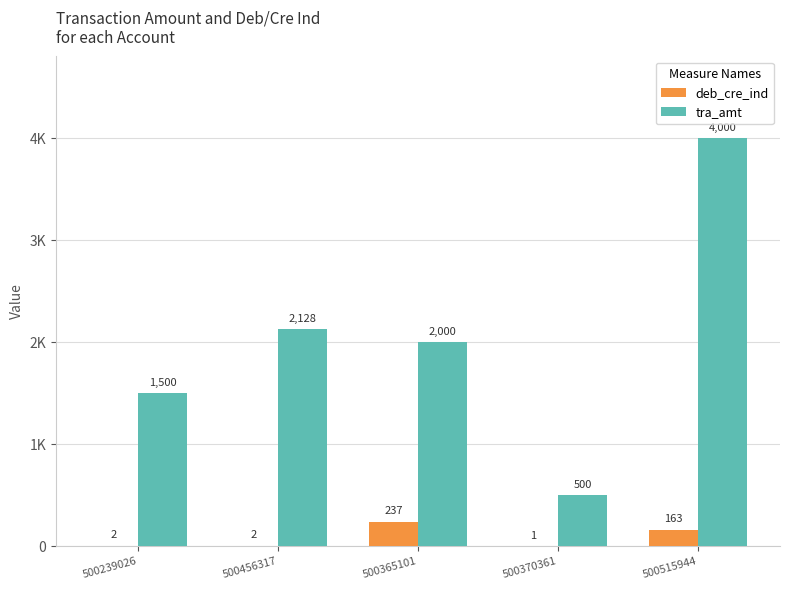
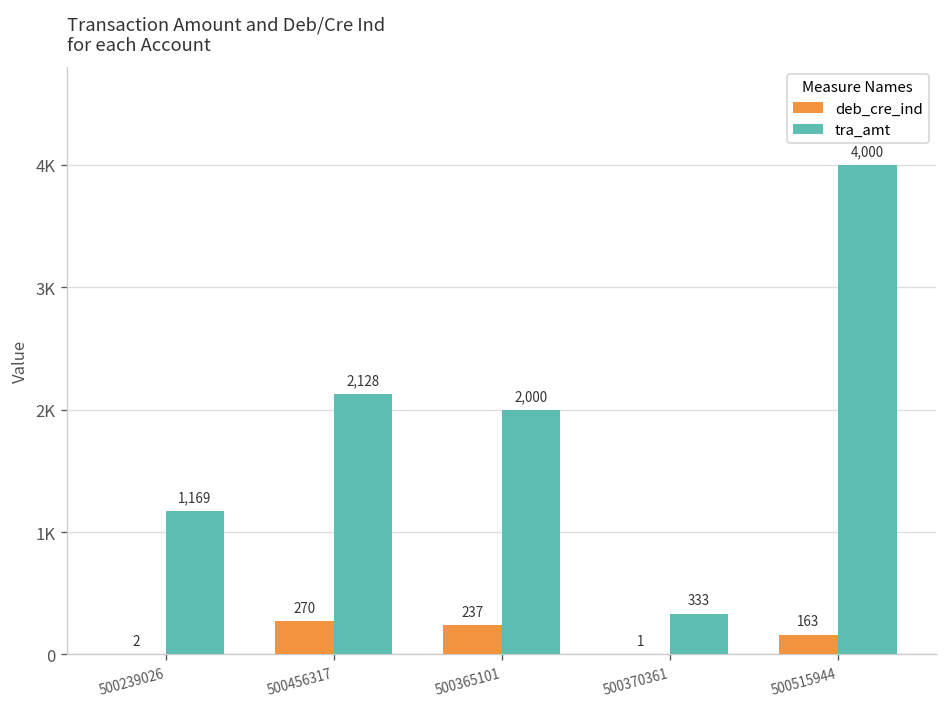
  {
    "deb_cre_ind": {
      "500239026": "2",
-     "500456317": "2",
+     "500456317": "270",
      "500365101": "237",
      "500370361": "1",
      "500515944": "163"
    },
    "tra_amt": {
-     "500239026": "1,500",
+     "500239026": "1,169",
      "500456317": "2,128",
      "500365101": "2,000",
-     "500370361": "500"
+     "500370361": "333"
    }
  }
